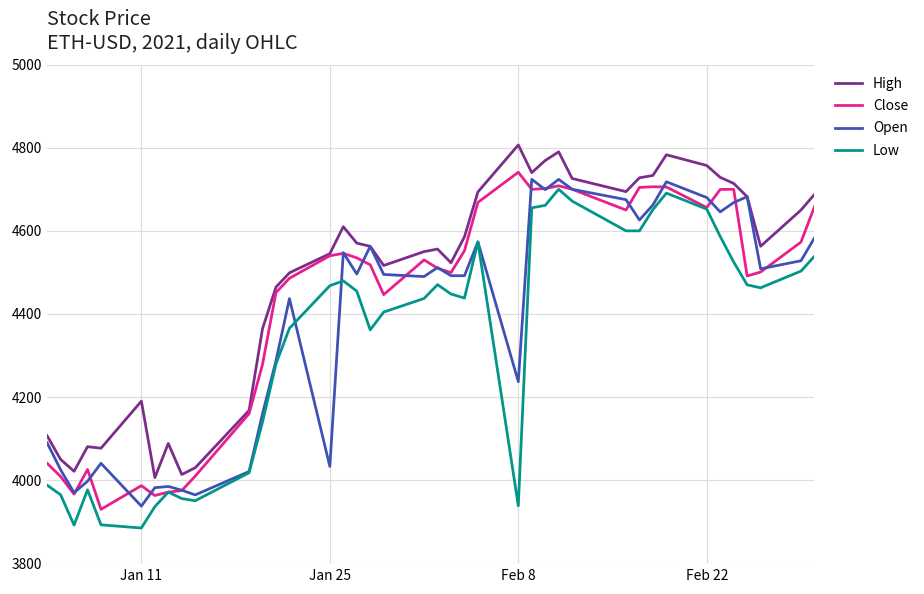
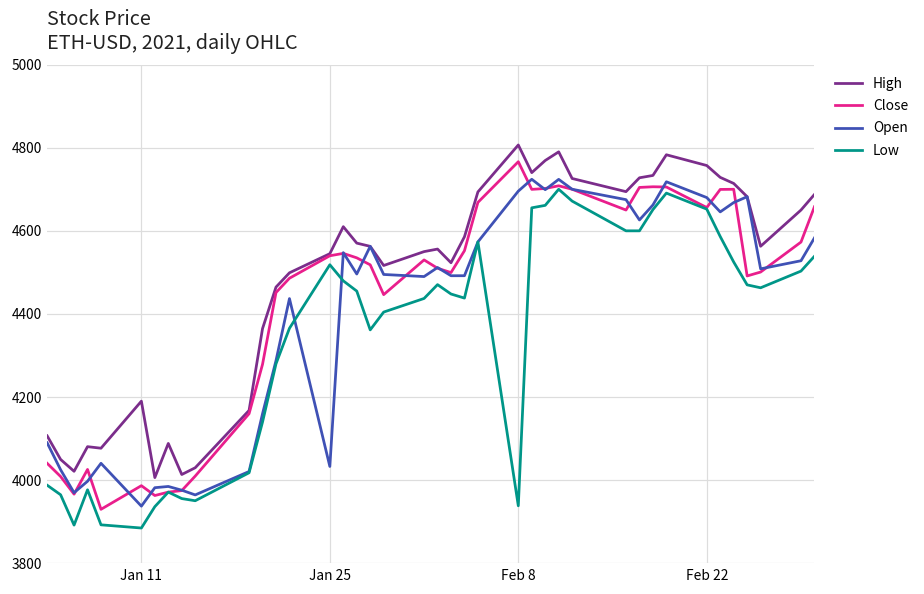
  {
    "High": {
      "Jan 11": 4190,
      "Feb 8": 4810,
      "Feb 22": 4760
    },
    "Close": {
      "Jan 11": 3990,
-     "Feb 8": 4740
+     "Feb 8": 4770
    },
    "Open": {
      "Jan 11": 3940,
      "Jan 25": 4030,
-     "Feb 8": 4240,
+     "Feb 8": 4700,
      "Feb 22": 4680
    },
    "Low": {
      "Jan 11": 3890,
-     "Jan 25": 4470,
+     "Jan 25": 4520,
      "Feb 8": 3940
    }
  }
